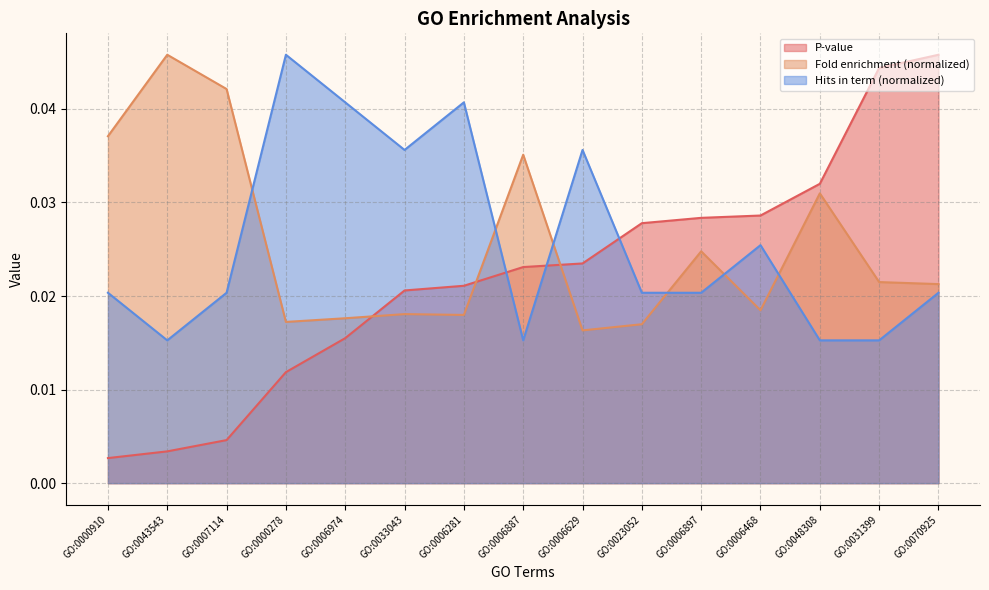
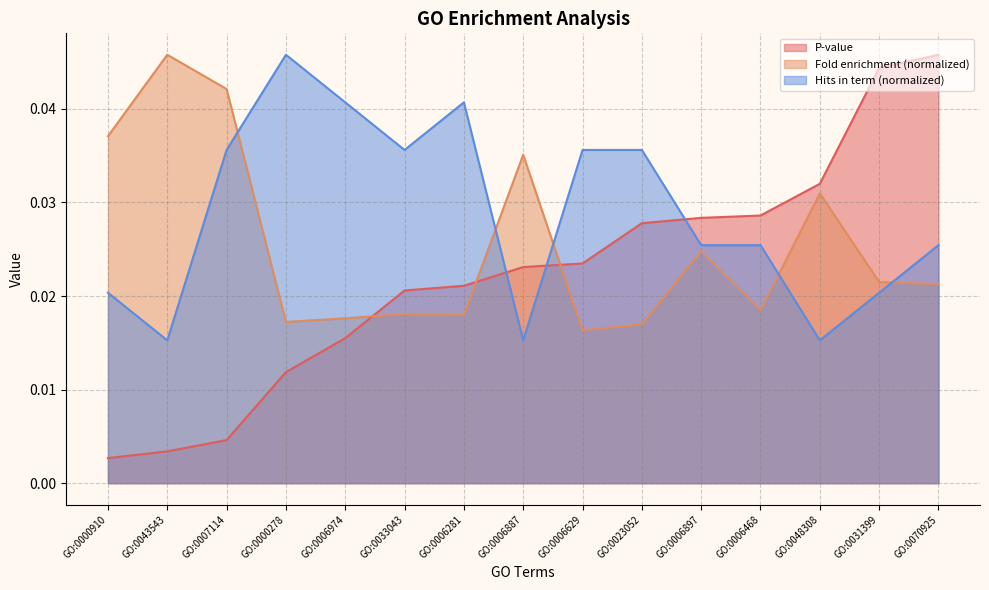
  {
    "Hits in term (normalized)": {
      "GO:0000910": 0.020,
      "GO:0043543": 0.015,
-     "GO:0007114": 0.020,
+     "GO:0007114": 0.036,
      "GO:0000278": 0.046,
      "GO:0006974": 0.041,
      "GO:0033043": 0.036,
      "GO:0006281": 0.041,
      "GO:0006887": 0.015,
      "GO:0006629": 0.036,
-     "GO:0023052": 0.020,
-     "GO:0006897": 0.020,
+     "GO:0023052": 0.036,
+     "GO:0006897": 0.025,
      "GO:0006468": 0.025,
      "GO:0048308": 0.015,
-     "GO:0031399": 0.015,
-     "GO:0070925": 0.020
+     "GO:0031399": 0.020,
+     "GO:0070925": 0.025
    }
  }
